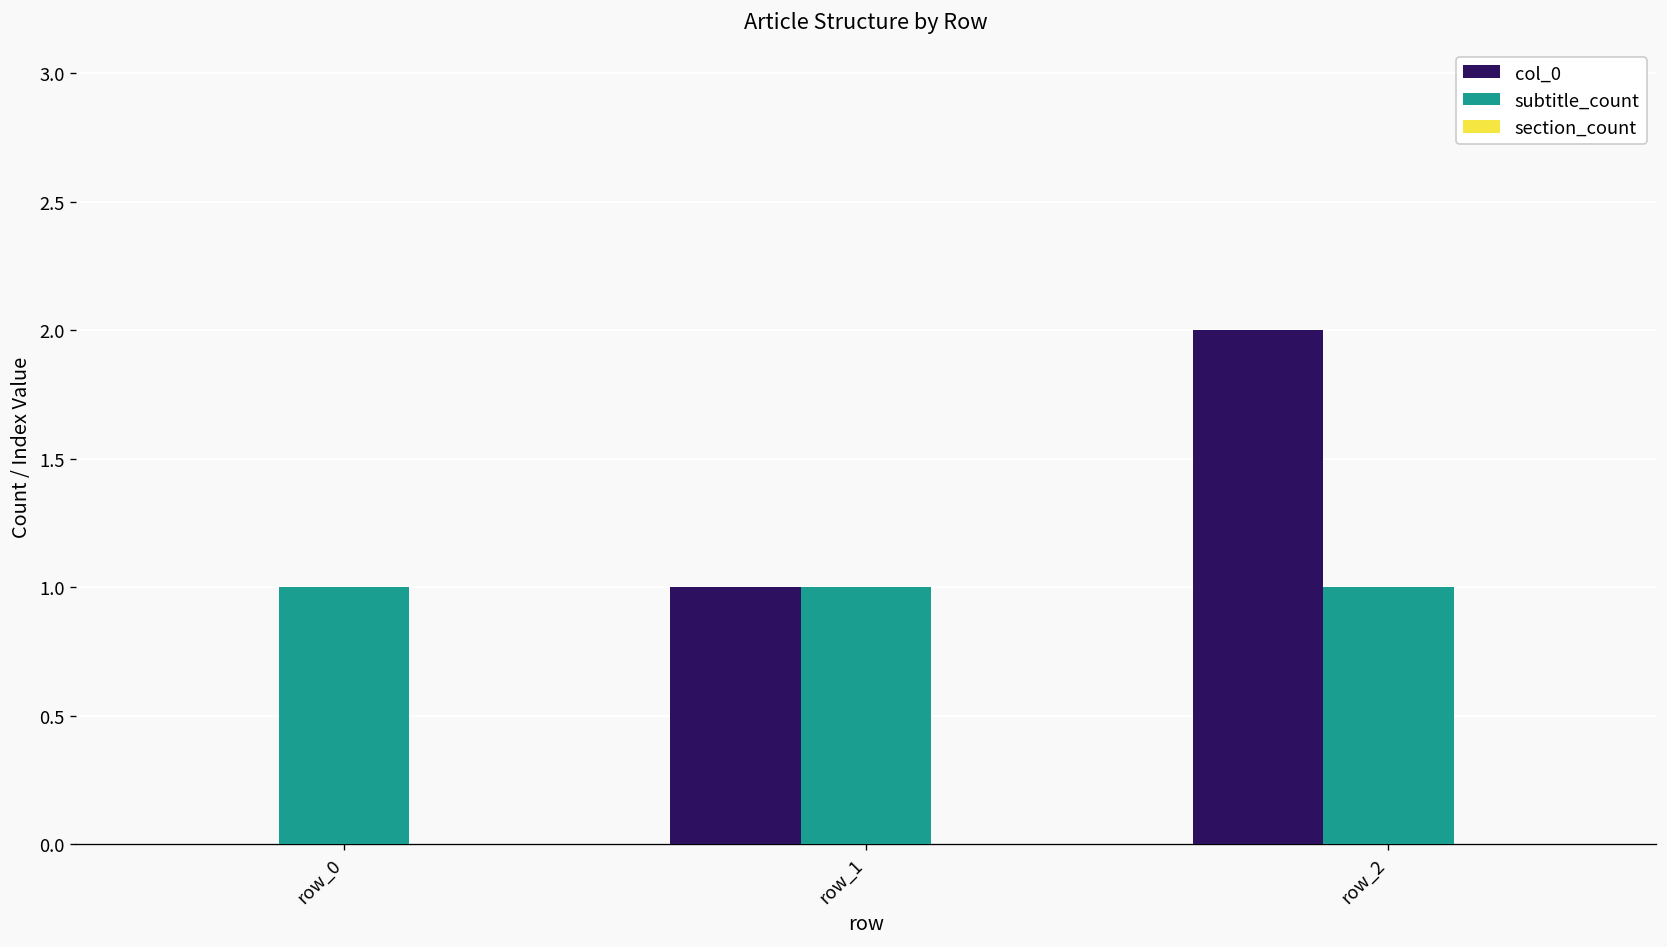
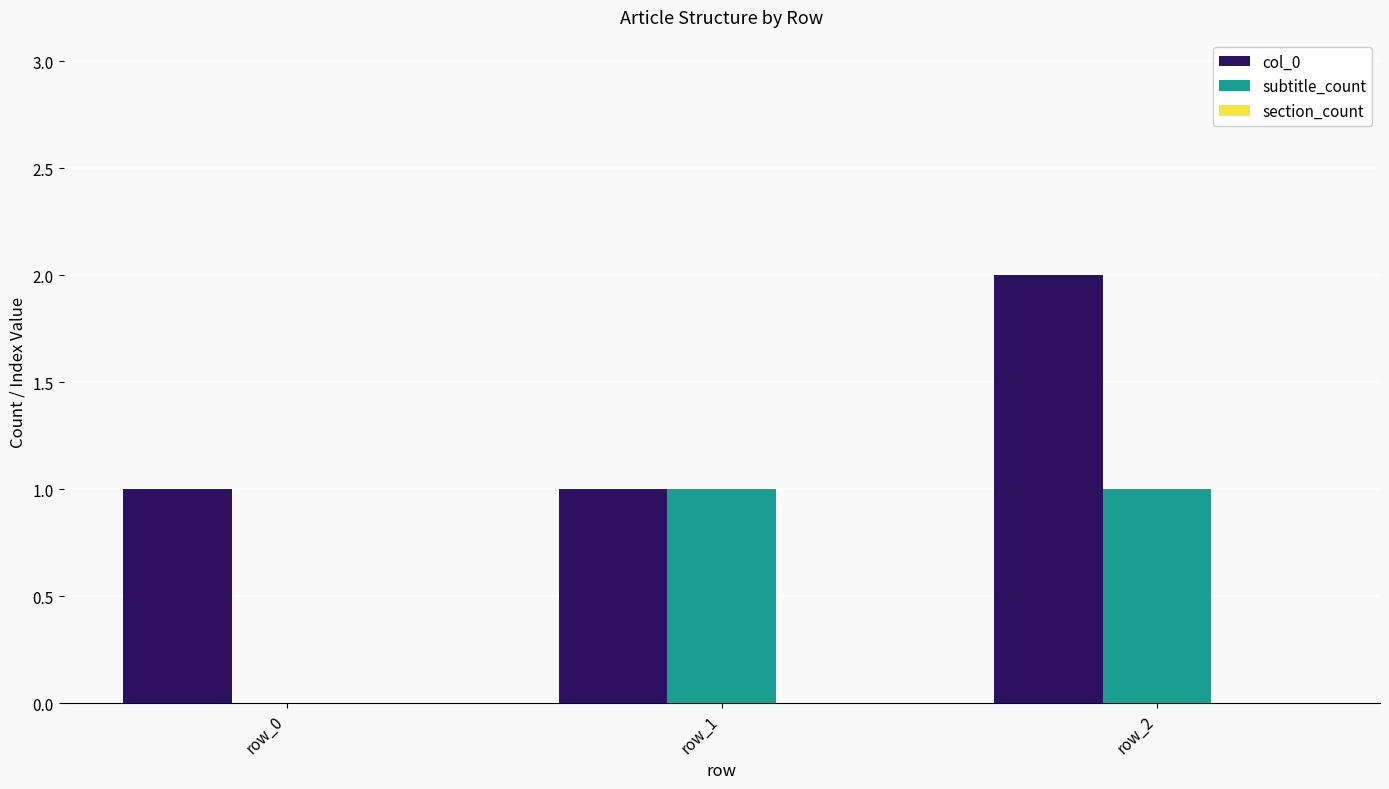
  {
    "col_0": {
-     "row_0": 0,
+     "row_0": 1,
      "row_1": 1,
      "row_2": 2
    },
    "subtitle_count": {
-     "row_0": 1,
+     "row_0": 0,
      "row_1": 1,
      "row_2": 1
    },
    "section_count": {
      "row_0": 0,
      "row_1": 0,
      "row_2": 0
    }
  }
